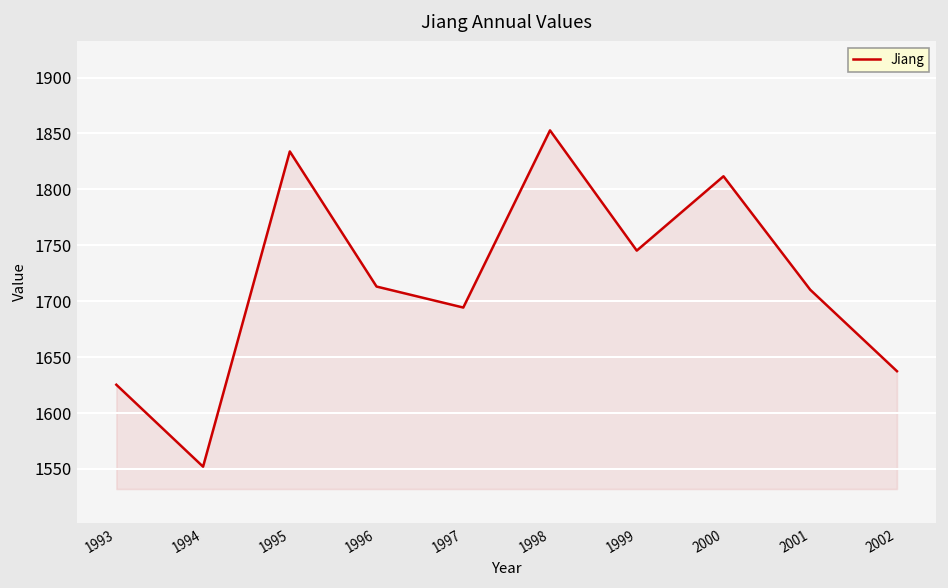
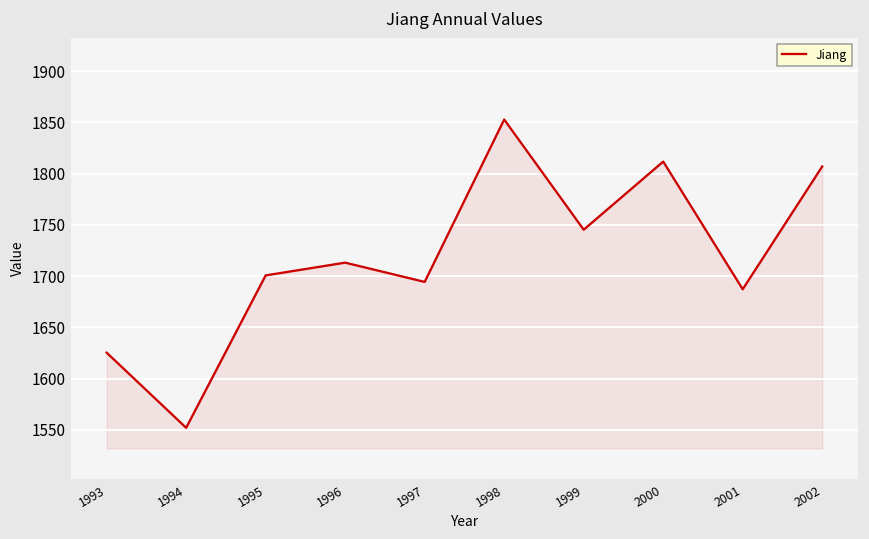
  {
    "1993": 1630,
    "1994": 1550,
-   "1995": 1830,
+   "1995": 1700,
    "1996": 1710,
    "1997": 1690,
    "1998": 1850,
    "1999": 1750,
    "2000": 1810,
-   "2001": 1710,
-   "2002": 1640
+   "2001": 1690,
+   "2002": 1810
  }
